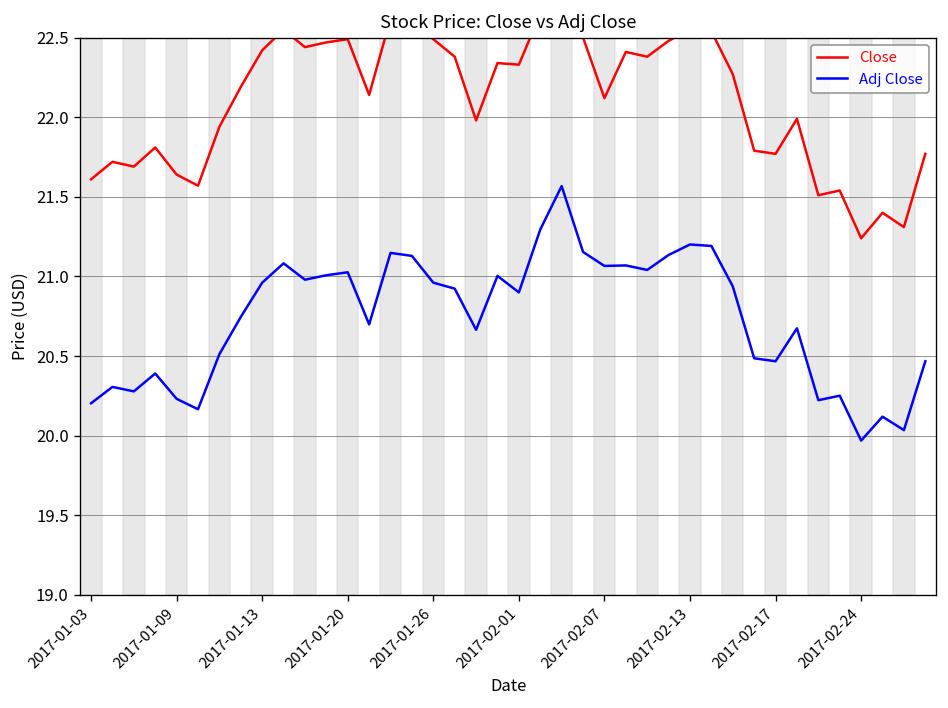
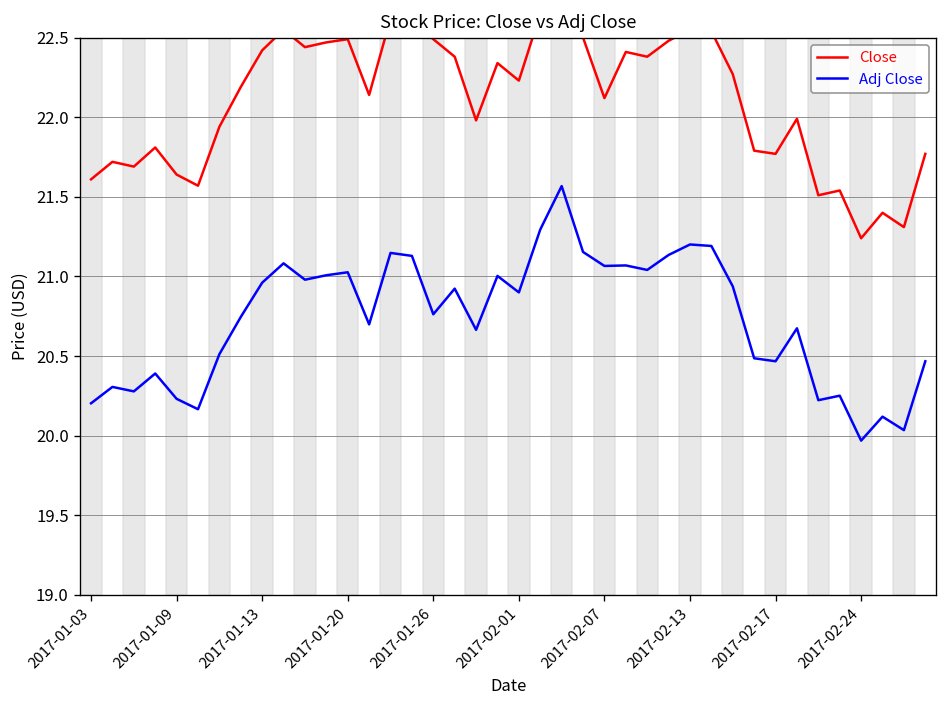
  {
    "Close": {
      "2017-01-03": 21.61,
      "2017-01-09": 21.64,
      "2017-01-13": 22.42,
      "2017-01-20": 22.49,
      "2017-01-26": 22.49,
-     "2017-02-01": 22.33,
+     "2017-02-01": 22.23,
      "2017-02-07": 22.12,
      "2017-02-17": 21.77,
      "2017-02-24": 21.24
    },
    "Adj Close": {
      "2017-01-03": 20.20,
      "2017-01-09": 20.23,
      "2017-01-13": 20.96,
      "2017-01-20": 21.03,
-     "2017-01-26": 20.96,
+     "2017-01-26": 20.76,
      "2017-02-01": 20.90,
      "2017-02-07": 21.07,
      "2017-02-13": 21.20,
      "2017-02-17": 20.47,
      "2017-02-24": 19.97
    }
  }
